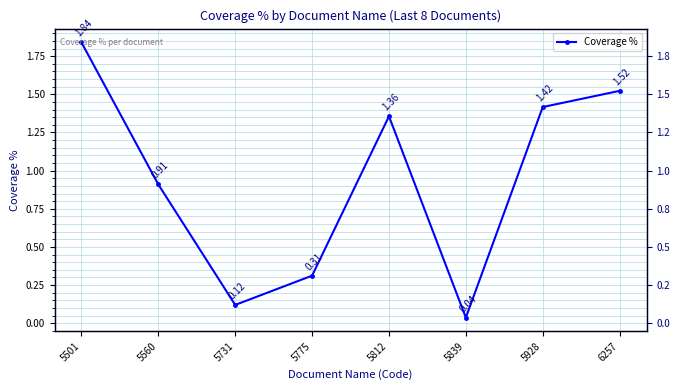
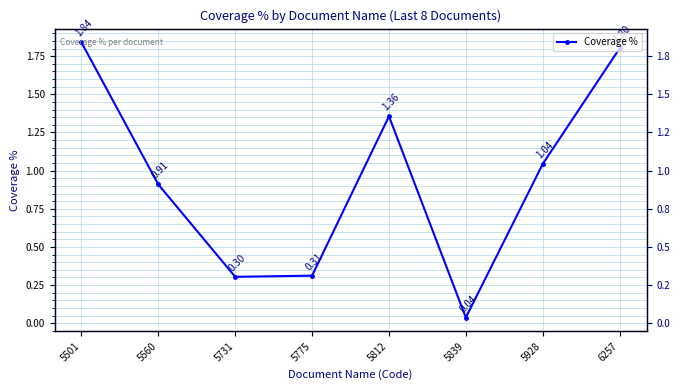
  {
    "5501": 1.84,
    "5560": 0.91,
-   "5731": 0.12,
+   "5731": 0.30,
    "5775": 0.31,
    "5812": 1.36,
    "5839": 0.04,
-   "5928": 1.42,
-   "6257": 1.52
+   "5928": 1.04,
+   "6257": 1.80
  }
